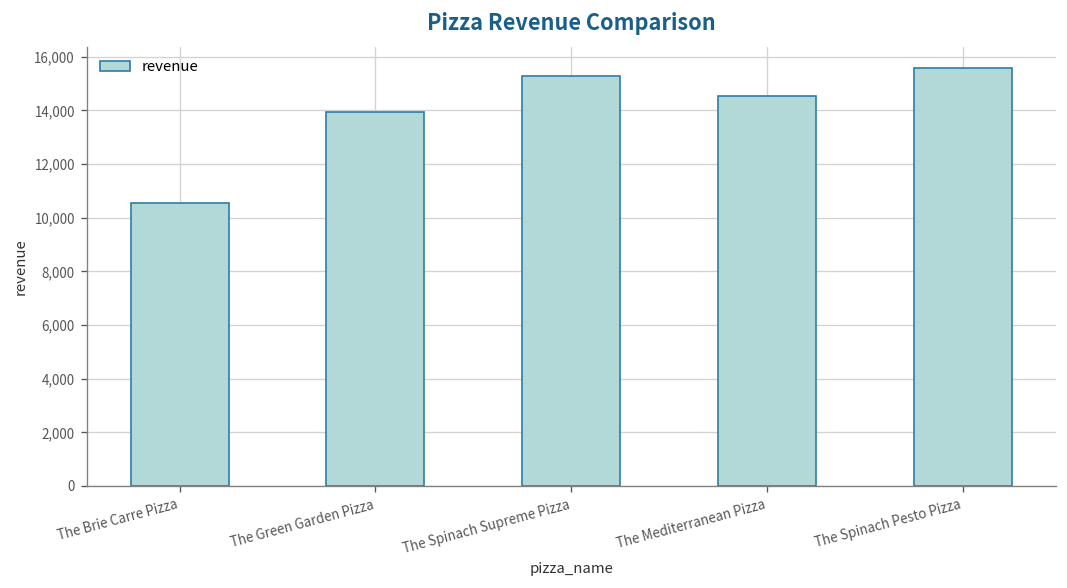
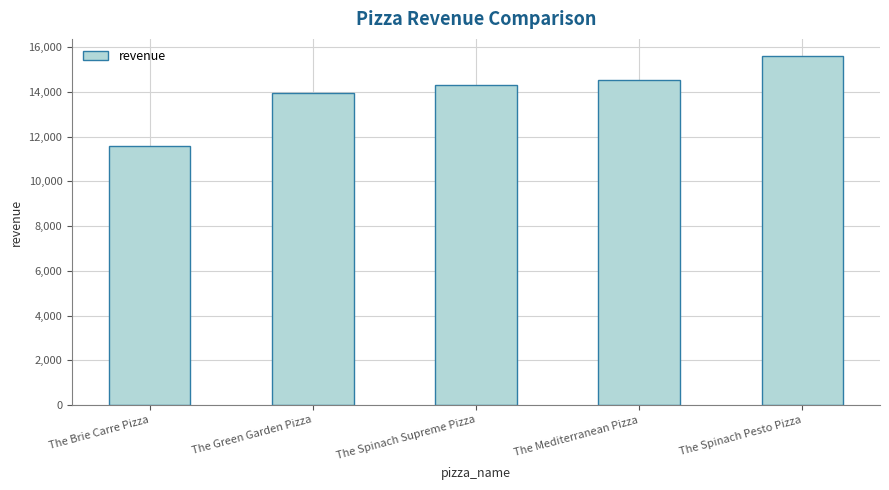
  {
-   "The Brie Carre Pizza": "10,500",
+   "The Brie Carre Pizza": "11,600",
    "The Green Garden Pizza": "14,000",
-   "The Spinach Supreme Pizza": "15,300",
+   "The Spinach Supreme Pizza": "14,300",
    "The Mediterranean Pizza": "14,500",
    "The Spinach Pesto Pizza": "15,600"
  }
